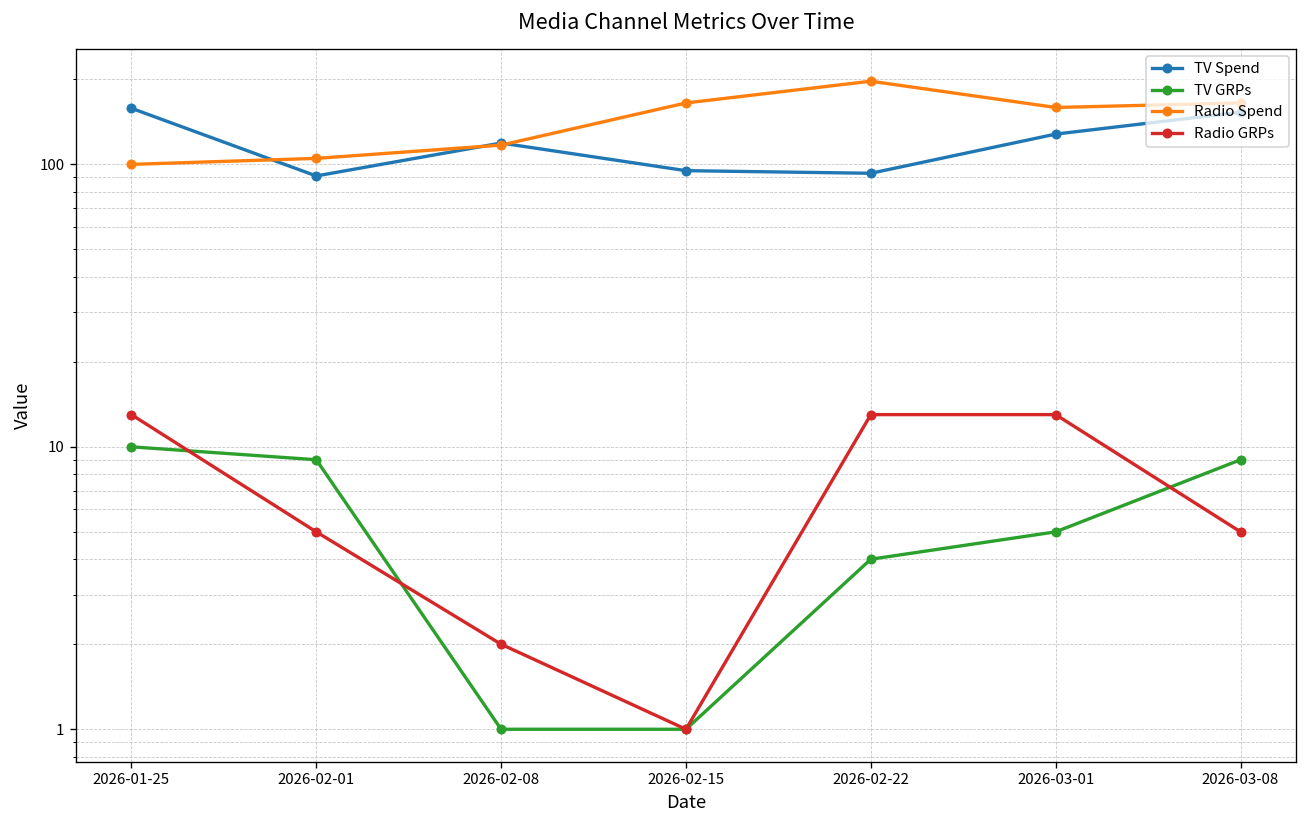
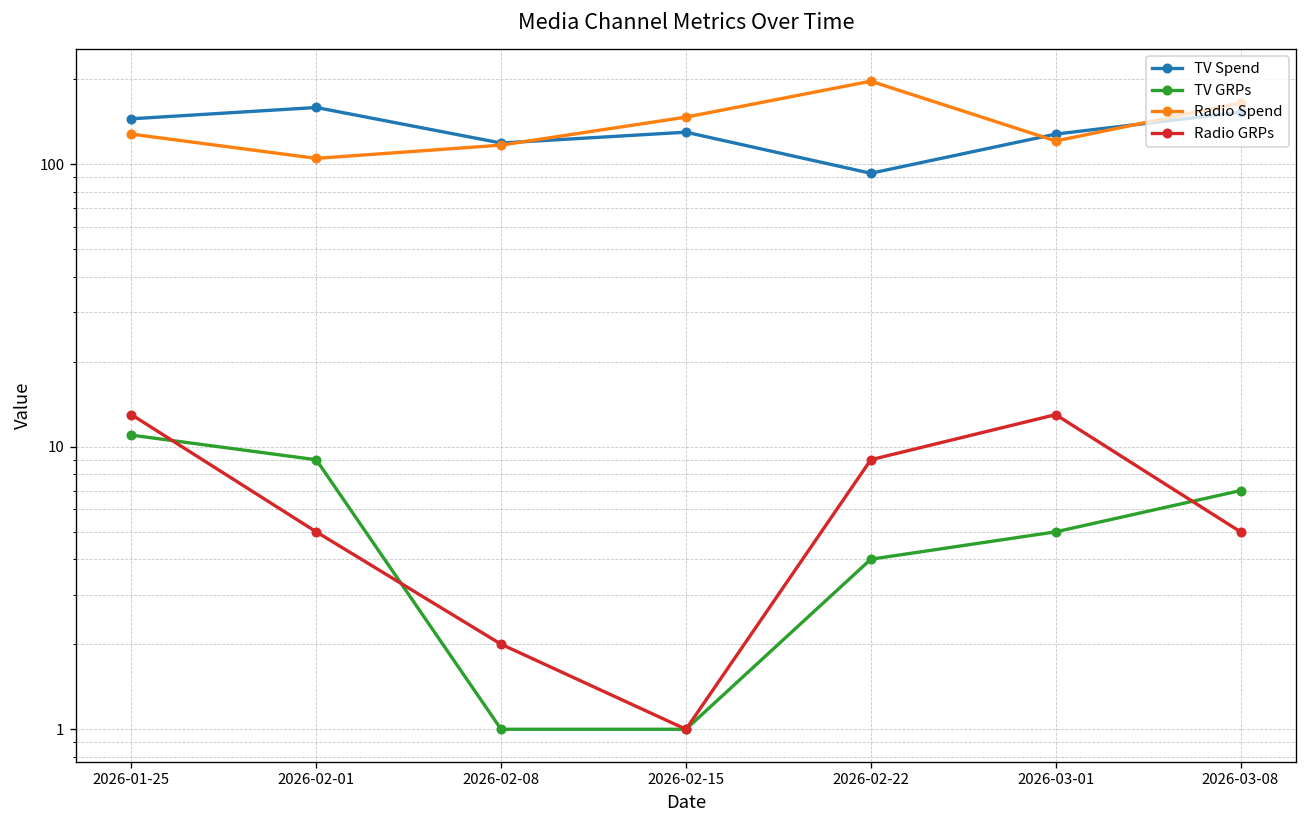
  {
    "TV Spend": {
-     "2026-01-25": 160,
-     "2026-02-01": 91,
-     "2026-02-15": 95,
+     "2026-01-25": 150,
+     "2026-02-01": 160,
+     "2026-02-15": 130,
      "2026-02-22": 93,
      "2026-03-01": 130
    },
    "TV GRPs": {
-     "2026-01-25": 10,
+     "2026-01-25": 11,
      "2026-02-01": 9,
      "2026-02-08": 1,
      "2026-02-22": 4,
      "2026-03-01": 5,
-     "2026-03-08": 9
+     "2026-03-08": 7
    },
    "Radio Spend": {
-     "2026-01-25": 100,
+     "2026-01-25": 130,
      "2026-02-01": 110,
-     "2026-02-15": 170,
+     "2026-02-15": 150,
      "2026-02-22": 200,
-     "2026-03-01": 160
+     "2026-03-01": 120
    },
    "Radio GRPs": {
      "2026-01-25": 13,
      "2026-02-01": 5,
      "2026-02-08": 2,
-     "2026-02-22": 13,
+     "2026-02-22": 9,
      "2026-03-01": 13,
      "2026-03-08": 5
    }
  }
